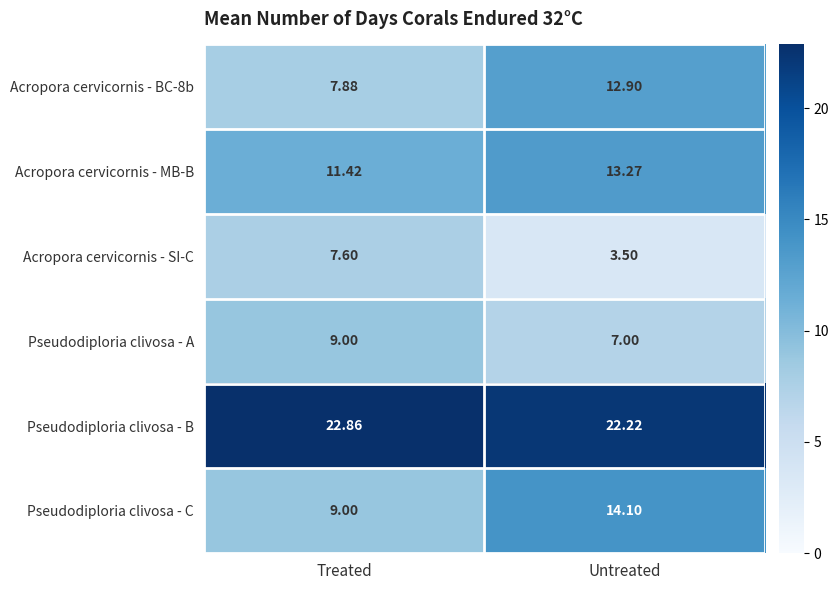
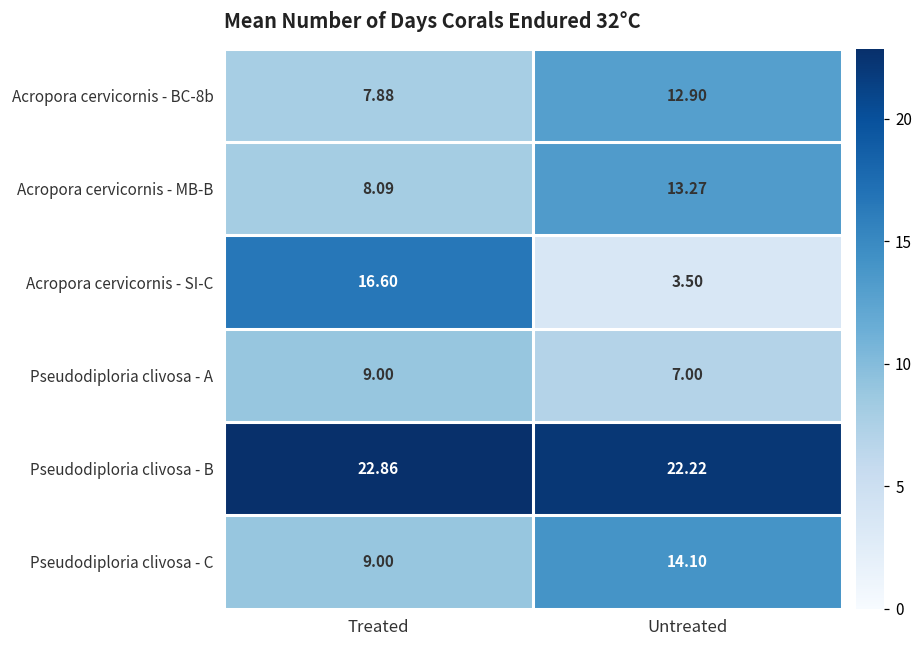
  {
    "Acropora cervicornis - BC-8b": {
      "Treated": 7.88,
      "Untreated": 12.90
    },
    "Acropora cervicornis - MB-B": {
-     "Treated": 11.42,
+     "Treated": 8.09,
      "Untreated": 13.27
    },
    "Acropora cervicornis - SI-C": {
-     "Treated": 7.60,
+     "Treated": 16.60,
      "Untreated": 3.50
    },
    "Pseudodiploria clivosa - A": {
      "Treated": 9.00,
      "Untreated": 7.00
    },
    "Pseudodiploria clivosa - B": {
      "Treated": 22.86,
      "Untreated": 22.22
    },
    "Pseudodiploria clivosa - C": {
      "Treated": 9.00,
      "Untreated": 14.10
    }
  }
